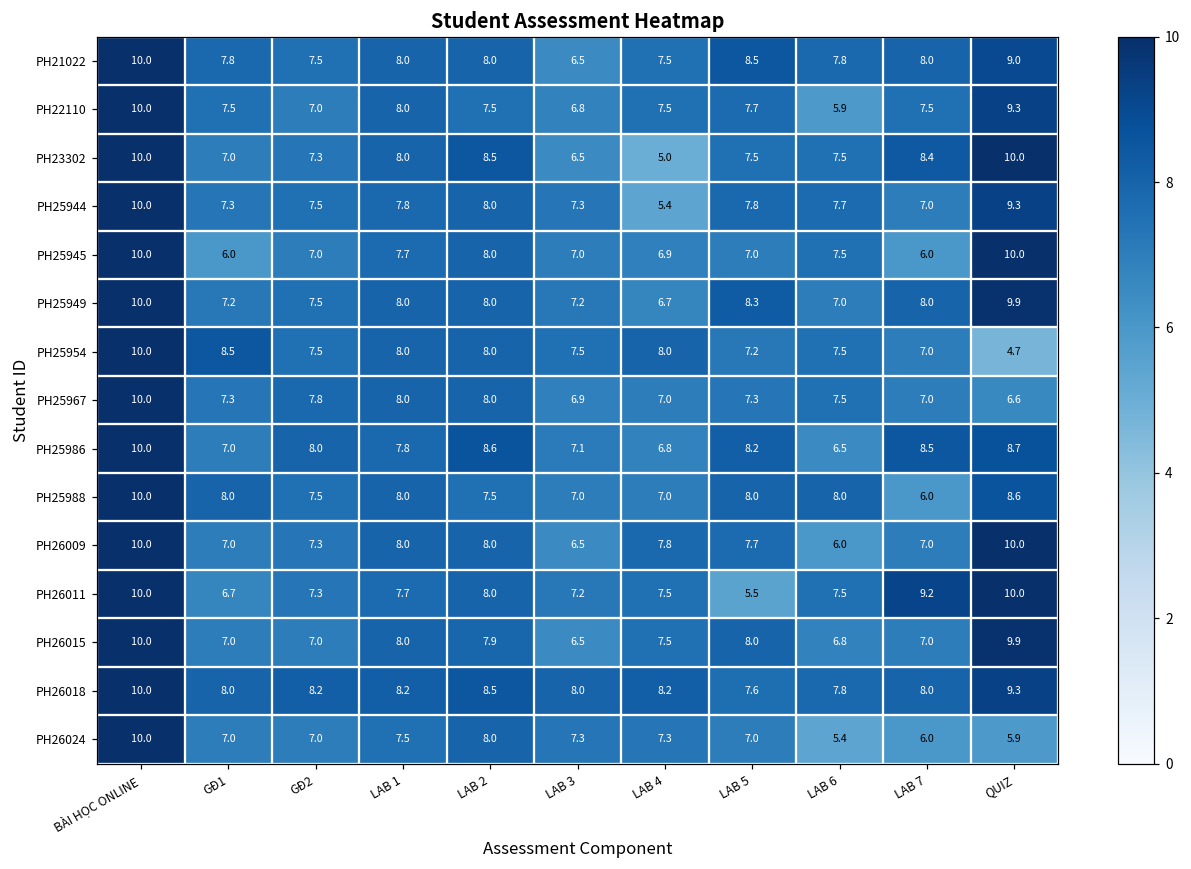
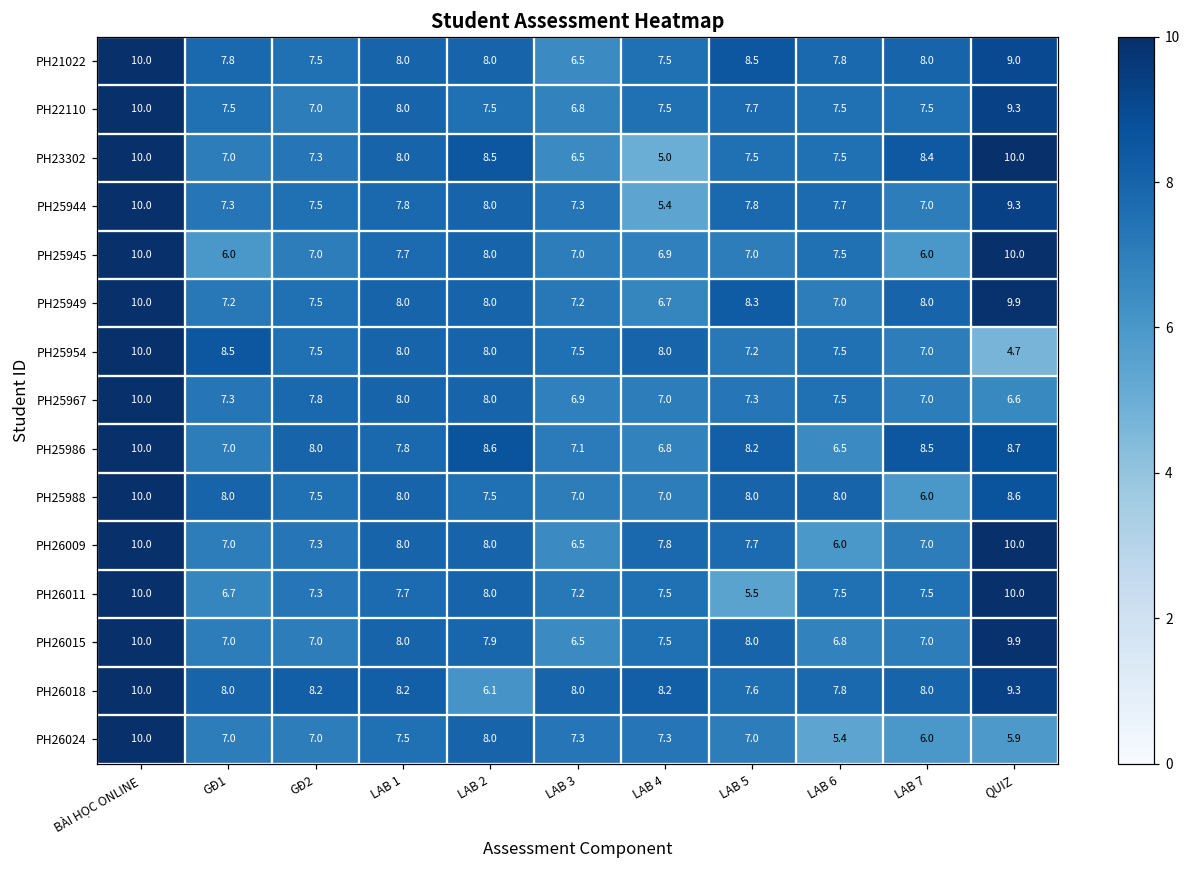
  {
    "PH21022": {
      "BÀI HỌC ONLINE": 10.0,
      "GĐ1": 7.8,
      "GĐ2": 7.5,
      "LAB 1": 8.0,
      "LAB 2": 8.0,
      "LAB 3": 6.5,
      "LAB 4": 7.5,
      "LAB 5": 8.5,
      "LAB 6": 7.8,
      "LAB 7": 8.0,
      "QUIZ": 9.0
    },
    "PH22110": {
      "BÀI HỌC ONLINE": 10.0,
      "GĐ1": 7.5,
      "GĐ2": 7.0,
      "LAB 1": 8.0,
      "LAB 2": 7.5,
      "LAB 3": 6.8,
      "LAB 4": 7.5,
      "LAB 5": 7.7,
-     "LAB 6": 5.9,
+     "LAB 6": 7.5,
      "LAB 7": 7.5,
      "QUIZ": 9.3
    },
    "PH23302": {
      "BÀI HỌC ONLINE": 10.0,
      "GĐ1": 7.0,
      "GĐ2": 7.3,
      "LAB 1": 8.0,
      "LAB 2": 8.5,
      "LAB 3": 6.5,
      "LAB 4": 5.0,
      "LAB 5": 7.5,
      "LAB 6": 7.5,
      "LAB 7": 8.4,
      "QUIZ": 10.0
    },
    "PH25944": {
      "BÀI HỌC ONLINE": 10.0,
      "GĐ1": 7.3,
      "GĐ2": 7.5,
      "LAB 1": 7.8,
      "LAB 2": 8.0,
      "LAB 3": 7.3,
      "LAB 4": 5.4,
      "LAB 5": 7.8,
      "LAB 6": 7.7,
      "LAB 7": 7.0,
      "QUIZ": 9.3
    },
    "PH25945": {
      "BÀI HỌC ONLINE": 10.0,
      "GĐ1": 6.0,
      "GĐ2": 7.0,
      "LAB 1": 7.7,
      "LAB 2": 8.0,
      "LAB 3": 7.0,
      "LAB 4": 6.9,
      "LAB 5": 7.0,
      "LAB 6": 7.5,
      "LAB 7": 6.0,
      "QUIZ": 10.0
    },
    "PH25949": {
      "BÀI HỌC ONLINE": 10.0,
      "GĐ1": 7.2,
      "GĐ2": 7.5,
      "LAB 1": 8.0,
      "LAB 2": 8.0,
      "LAB 3": 7.2,
      "LAB 4": 6.7,
      "LAB 5": 8.3,
      "LAB 6": 7.0,
      "LAB 7": 8.0,
      "QUIZ": 9.9
    },
    "PH25954": {
      "BÀI HỌC ONLINE": 10.0,
      "GĐ1": 8.5,
      "GĐ2": 7.5,
      "LAB 1": 8.0,
      "LAB 2": 8.0,
      "LAB 3": 7.5,
      "LAB 4": 8.0,
      "LAB 5": 7.2,
      "LAB 6": 7.5,
      "LAB 7": 7.0,
      "QUIZ": 4.7
    },
    "PH25967": {
      "BÀI HỌC ONLINE": 10.0,
      "GĐ1": 7.3,
      "GĐ2": 7.8,
      "LAB 1": 8.0,
      "LAB 2": 8.0,
      "LAB 3": 6.9,
      "LAB 4": 7.0,
      "LAB 5": 7.3,
      "LAB 6": 7.5,
      "LAB 7": 7.0,
      "QUIZ": 6.6
    },
    "PH25986": {
      "BÀI HỌC ONLINE": 10.0,
      "GĐ1": 7.0,
      "GĐ2": 8.0,
      "LAB 1": 7.8,
      "LAB 2": 8.6,
      "LAB 3": 7.1,
      "LAB 4": 6.8,
      "LAB 5": 8.2,
      "LAB 6": 6.5,
      "LAB 7": 8.5,
      "QUIZ": 8.7
    },
    "PH25988": {
      "BÀI HỌC ONLINE": 10.0,
      "GĐ1": 8.0,
      "GĐ2": 7.5,
      "LAB 1": 8.0,
      "LAB 2": 7.5,
      "LAB 3": 7.0,
      "LAB 4": 7.0,
      "LAB 5": 8.0,
      "LAB 6": 8.0,
      "LAB 7": 6.0,
      "QUIZ": 8.6
    },
    "PH26009": {
      "BÀI HỌC ONLINE": 10.0,
      "GĐ1": 7.0,
      "GĐ2": 7.3,
      "LAB 1": 8.0,
      "LAB 2": 8.0,
      "LAB 3": 6.5,
      "LAB 4": 7.8,
      "LAB 5": 7.7,
      "LAB 6": 6.0,
      "LAB 7": 7.0,
      "QUIZ": 10.0
    },
    "PH26011": {
      "BÀI HỌC ONLINE": 10.0,
      "GĐ1": 6.7,
      "GĐ2": 7.3,
      "LAB 1": 7.7,
      "LAB 2": 8.0,
      "LAB 3": 7.2,
      "LAB 4": 7.5,
      "LAB 5": 5.5,
      "LAB 6": 7.5,
-     "LAB 7": 9.2,
+     "LAB 7": 7.5,
      "QUIZ": 10.0
    },
    "PH26015": {
      "BÀI HỌC ONLINE": 10.0,
      "GĐ1": 7.0,
      "GĐ2": 7.0,
      "LAB 1": 8.0,
      "LAB 2": 7.9,
      "LAB 3": 6.5,
      "LAB 4": 7.5,
      "LAB 5": 8.0,
      "LAB 6": 6.8,
      "LAB 7": 7.0,
      "QUIZ": 9.9
    },
    "PH26018": {
      "BÀI HỌC ONLINE": 10.0,
      "GĐ1": 8.0,
      "GĐ2": 8.2,
      "LAB 1": 8.2,
-     "LAB 2": 8.5,
+     "LAB 2": 6.1,
      "LAB 3": 8.0,
      "LAB 4": 8.2,
      "LAB 5": 7.6,
      "LAB 6": 7.8,
      "LAB 7": 8.0,
      "QUIZ": 9.3
    },
    "PH26024": {
      "BÀI HỌC ONLINE": 10.0,
      "GĐ1": 7.0,
      "GĐ2": 7.0,
      "LAB 1": 7.5,
      "LAB 2": 8.0,
      "LAB 3": 7.3,
      "LAB 4": 7.3,
      "LAB 5": 7.0,
      "LAB 6": 5.4,
      "LAB 7": 6.0,
      "QUIZ": 5.9
    }
  }
